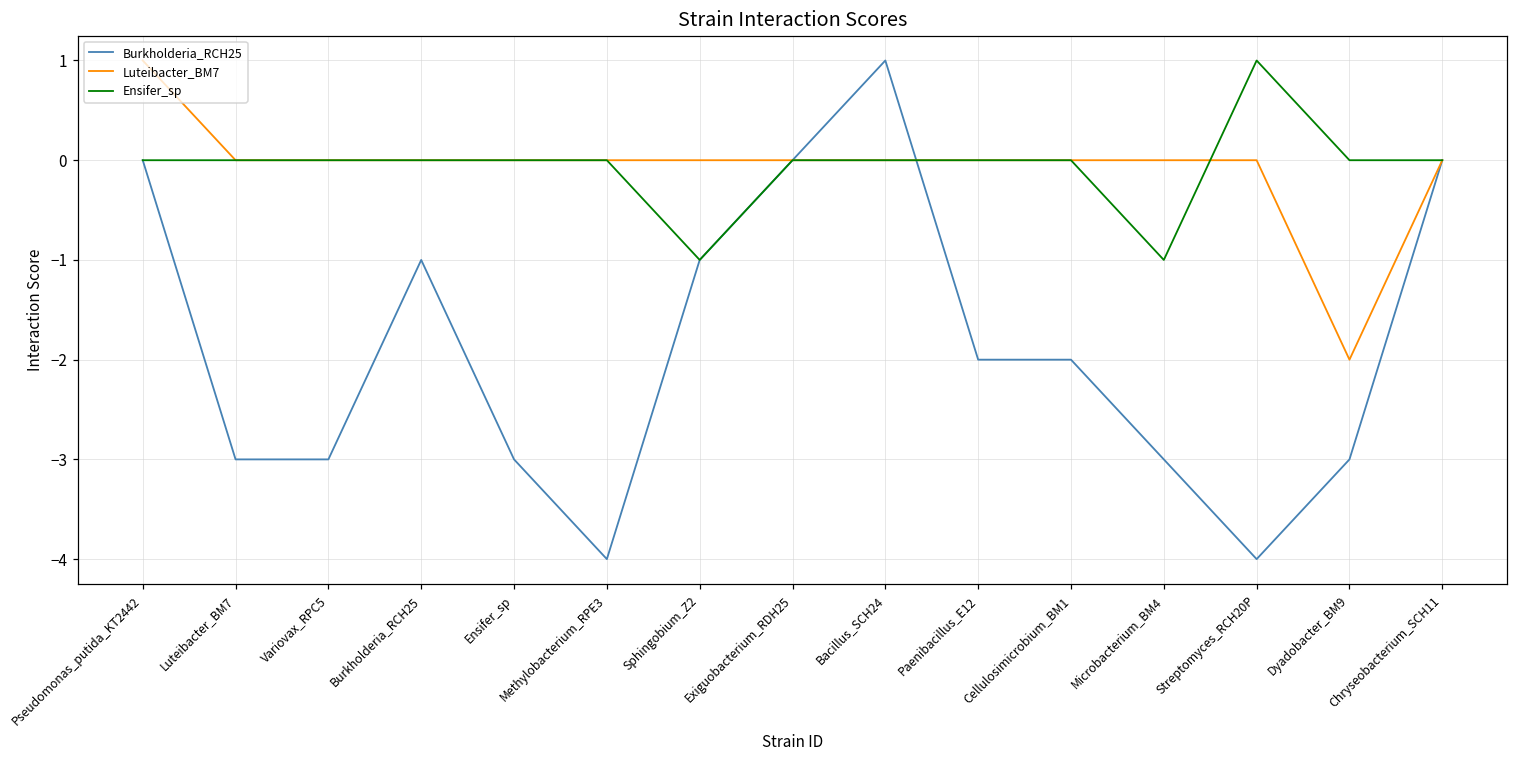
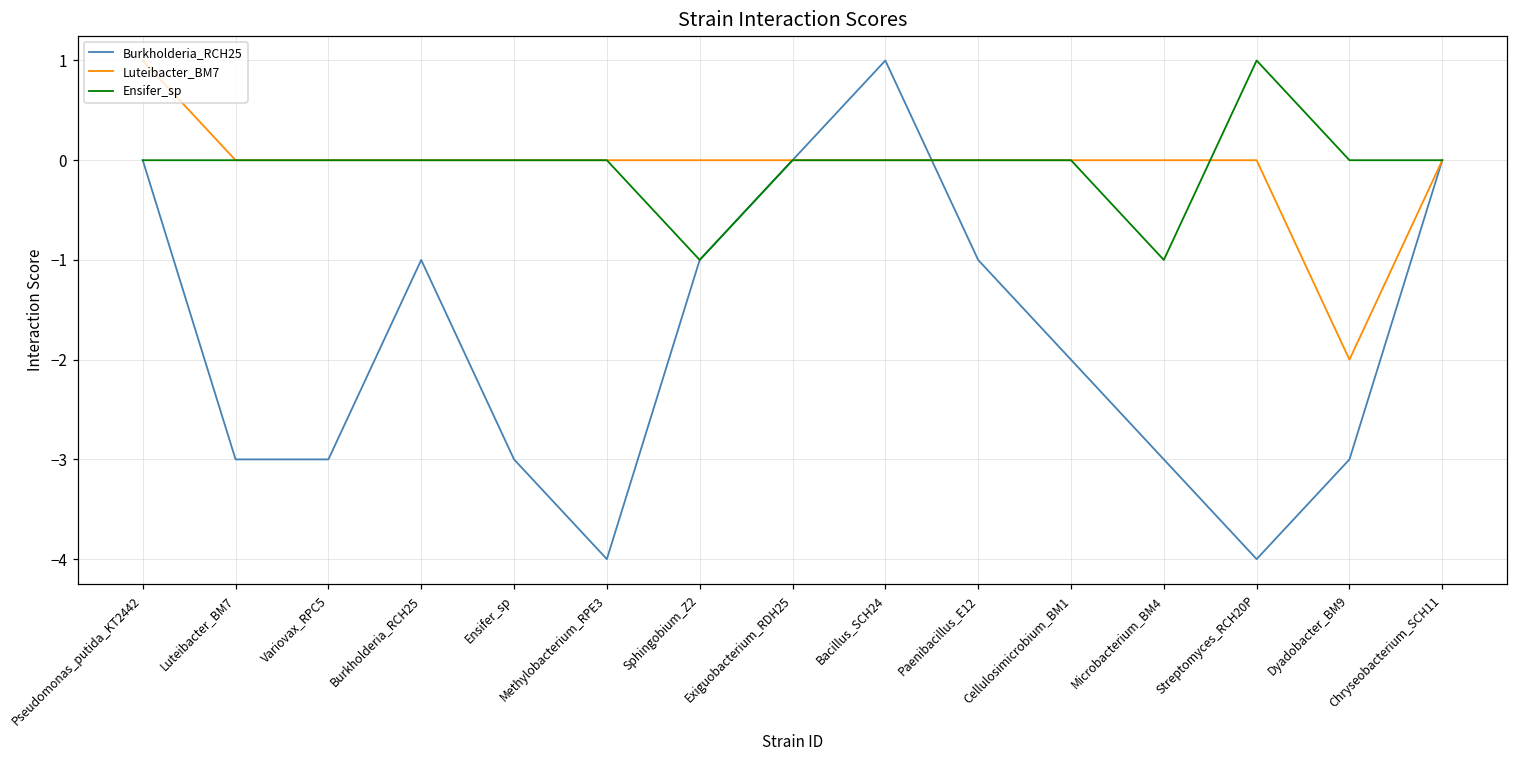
  {
    "Burkholderia_RCH25": {
      "Luteibacter_BM7": -3,
      "Variovax_RPC5": -3,
      "Burkholderia_RCH25": -1,
      "Ensifer_sp": -3,
      "Methylobacterium_RPE3": -4,
      "Bacillus_SCH24": 1,
-     "Paenibacillus_E12": -2,
+     "Paenibacillus_E12": -1,
      "Cellulosimicrobium_BM1": -2,
      "Microbacterium_BM4": -3,
      "Streptomyces_RCH20P": -4,
      "Dyadobacter_BM9": -3
    },
    "Luteibacter_BM7": {
      "Sphingobium_Z2": 0,
      "Microbacterium_BM4": 0,
      "Streptomyces_RCH20P": 0,
      "Dyadobacter_BM9": -2
    },
    "Ensifer_sp": {
      "Microbacterium_BM4": -1,
      "Streptomyces_RCH20P": 1,
      "Dyadobacter_BM9": 0
    }
  }
